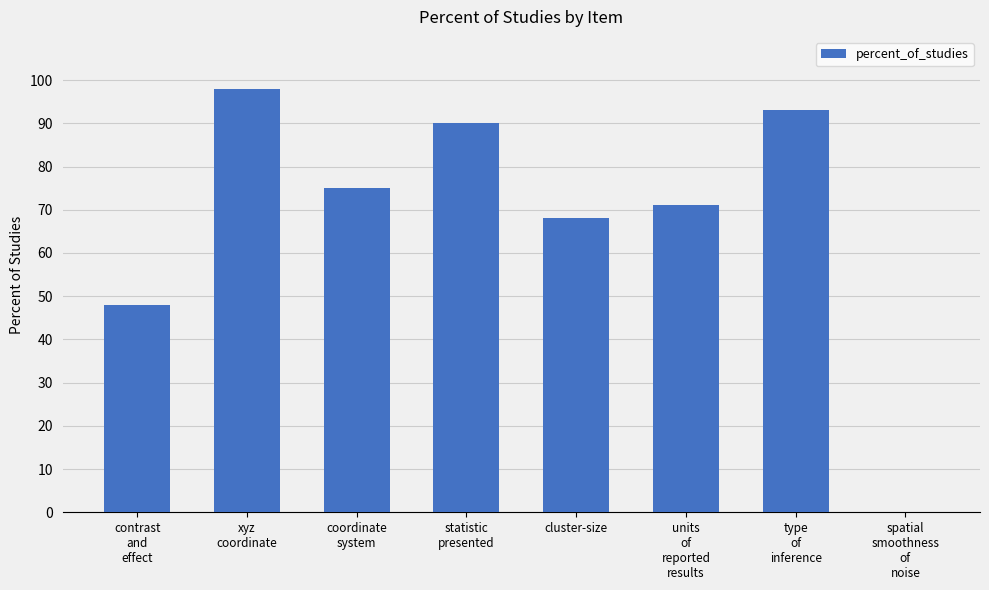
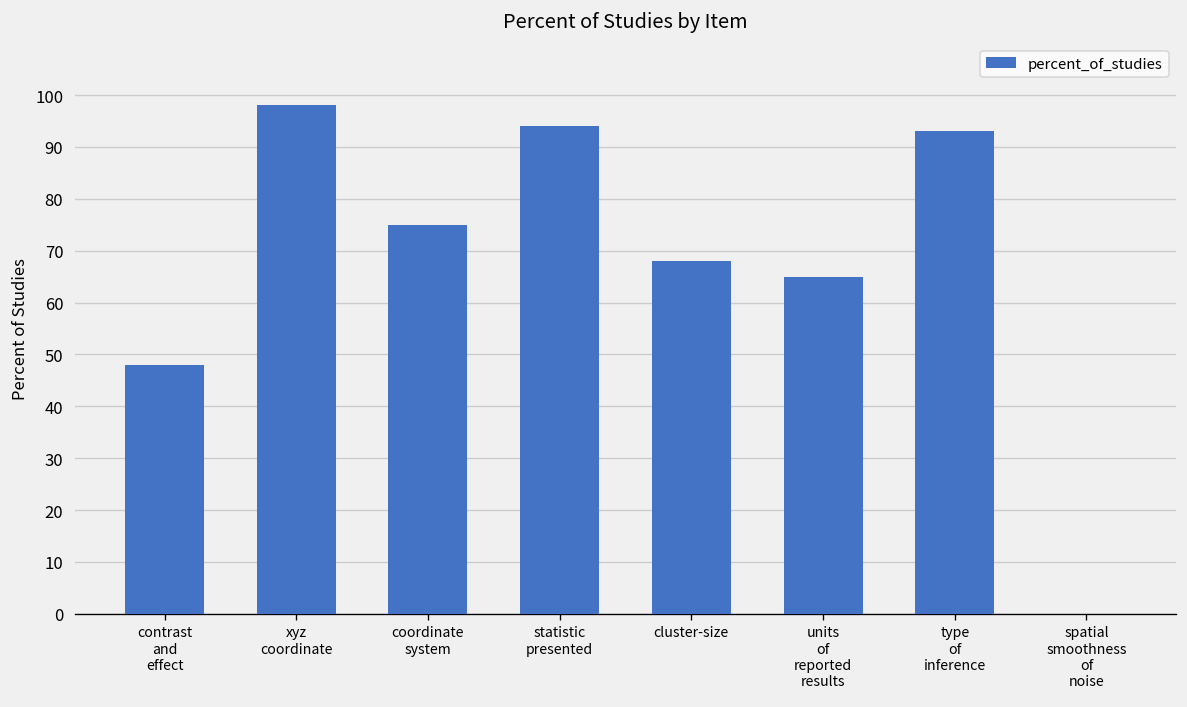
  {
    "contrast and effect": 48,
    "xyz coordinate": 98,
    "coordinate system": 75,
-   "statistic presented": 90,
+   "statistic presented": 94,
    "cluster-size": 68,
-   "units of reported results": 71,
+   "units of reported results": 65,
    "type of inference": 93,
    "spatial smoothness of noise": 0
  }
